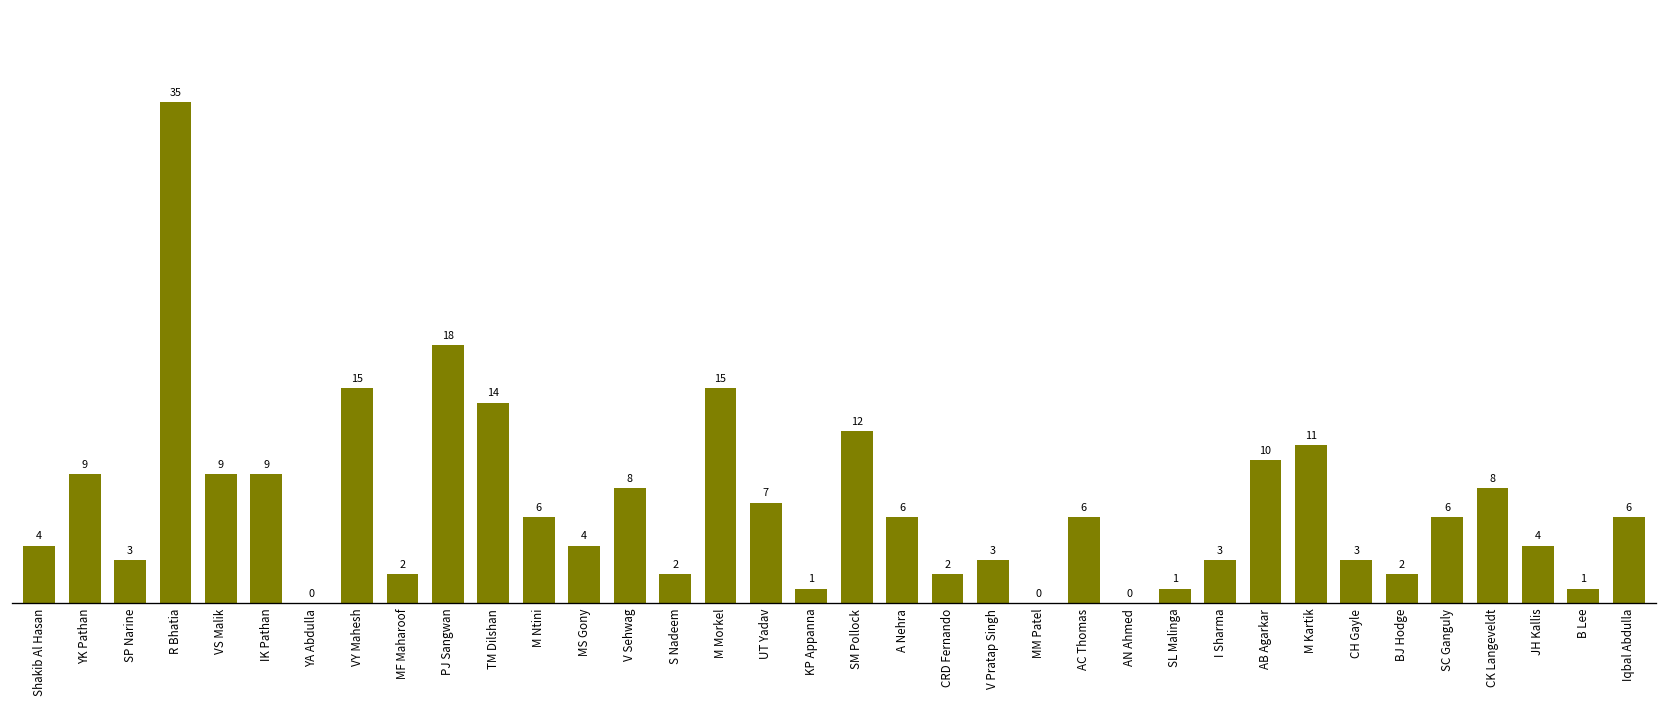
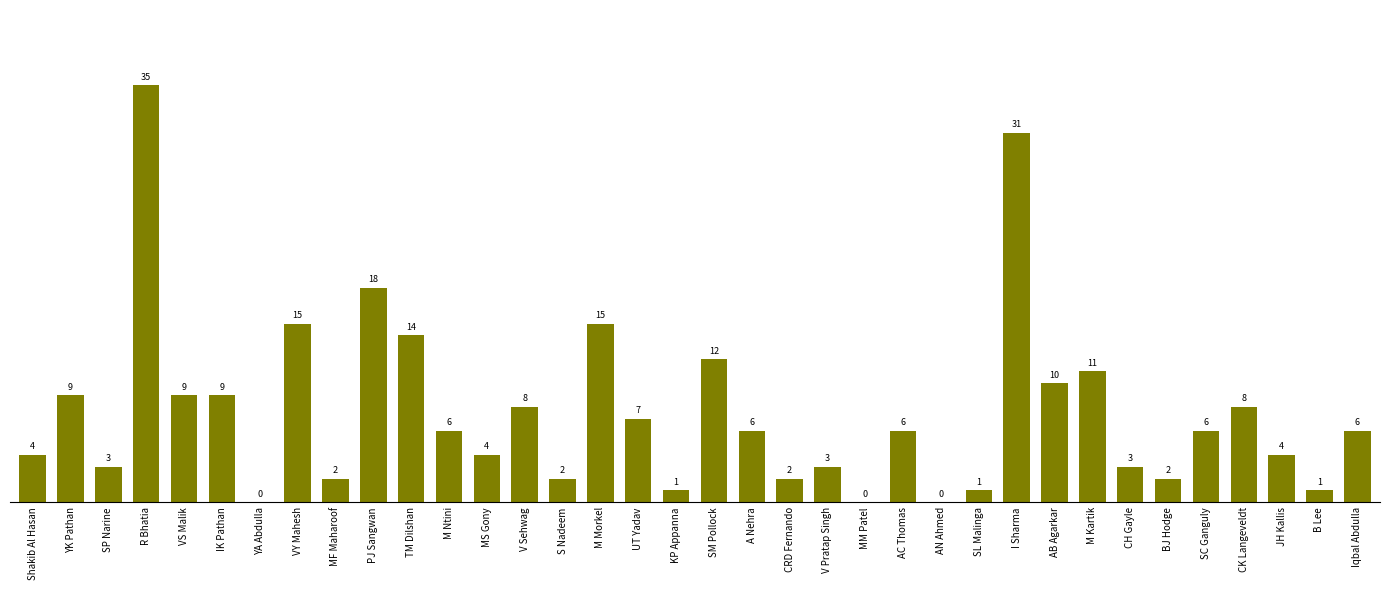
  {
    "Shakib Al Hasan": 4,
    "YK Pathan": 9,
    "SP Narine": 3,
    "R Bhatia": 35,
    "VS Malik": 9,
    "IK Pathan": 9,
    "YA Abdulla": 0,
    "VY Mahesh": 15,
    "MF Maharoof": 2,
    "PJ Sangwan": 18,
    "TM Dilshan": 14,
    "M Ntini": 6,
    "MS Gony": 4,
    "V Sehwag": 8,
    "S Nadeem": 2,
    "M Morkel": 15,
    "UT Yadav": 7,
    "KP Appanna": 1,
    "SM Pollock": 12,
    "A Nehra": 6,
    "CRD Fernando": 2,
    "V Pratap Singh": 3,
    "MM Patel": 0,
    "AC Thomas": 6,
    "AN Ahmed": 0,
    "SL Malinga": 1,
-   "I Sharma": 3,
+   "I Sharma": 31,
    "AB Agarkar": 10,
    "M Kartik": 11,
    "CH Gayle": 3,
    "BJ Hodge": 2,
    "SC Ganguly": 6,
    "CK Langeveldt": 8,
    "JH Kallis": 4,
    "B Lee": 1,
    "Iqbal Abdulla": 6
  }
